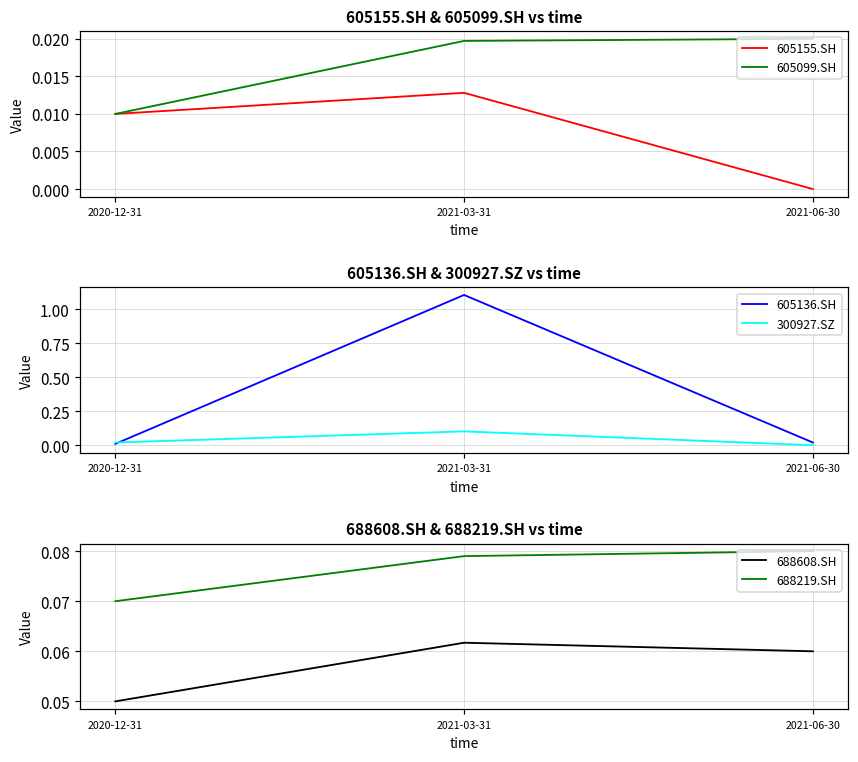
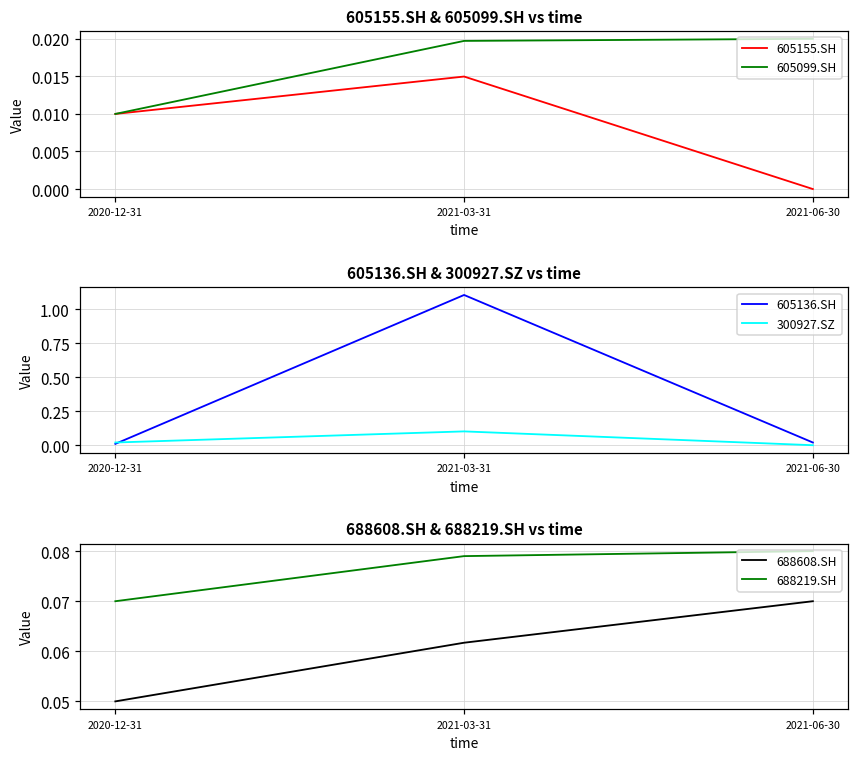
  {
    "605155.SH & 605099.SH vs time": {
      "605155.SH": {
-       "2021-03-31": 0.013,
+       "2021-03-31": 0.015,
        "2021-06-30": 0.000
      },
      "605099.SH": {
        "2021-03-31": 0.020
      }
    },
    "605136.SH & 300927.SZ vs time": {
      "605136.SH": {
        "2021-03-31": 1.11
      },
      "300927.SZ": {
        "2021-03-31": 0.10
      }
    },
    "688608.SH & 688219.SH vs time": {
      "688608.SH": {
        "2020-12-31": 0.05,
        "2021-03-31": 0.062,
-       "2021-06-30": 0.06
+       "2021-06-30": 0.07
      },
      "688219.SH": {
        "2020-12-31": 0.07,
        "2021-03-31": 0.079
      }
    }
  }
